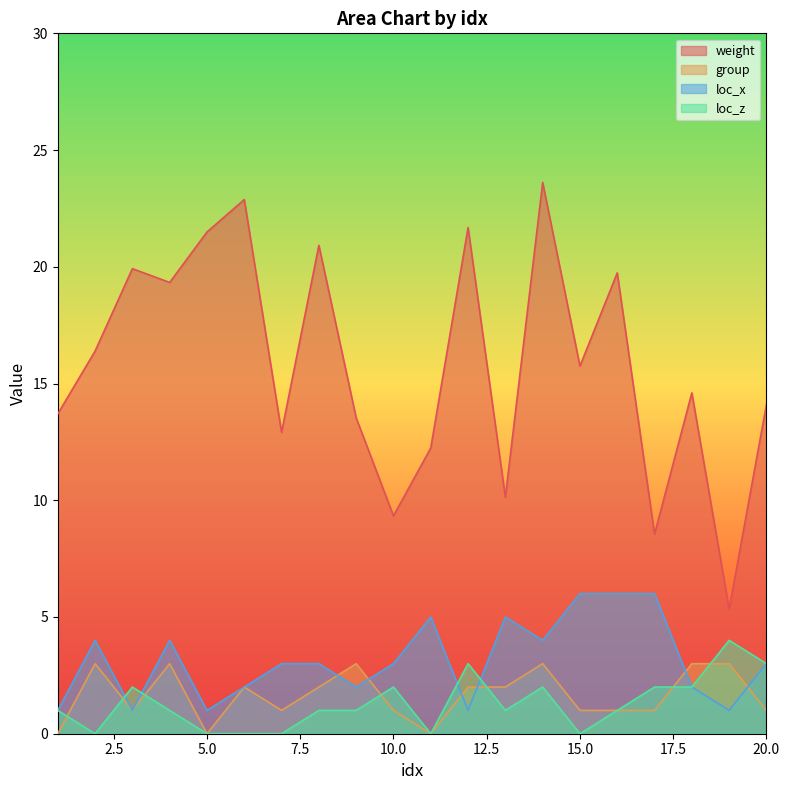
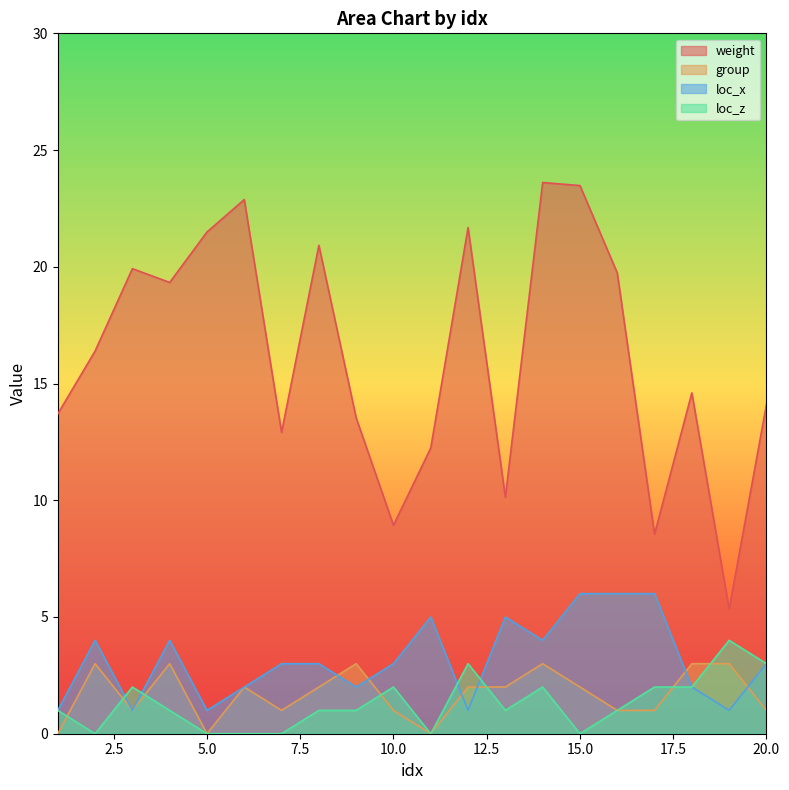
  {
    "weight": {
      "5.0": 21.5,
-     "10.0": 9.3,
-     "15.0": 15.8,
+     "10.0": 8.9,
+     "15.0": 23.5,
      "20.0": 14.1
    },
    "group": {
      "10.0": 1,
-     "15.0": 1,
+     "15.0": 2,
      "20.0": 1
    },
    "loc_x": {
      "5.0": 1.0,
      "10.0": 3.0,
      "15.0": 6.0
    },
    "loc_z": {
      "10.0": 2.0,
      "15.0": 0.0
    }
  }
